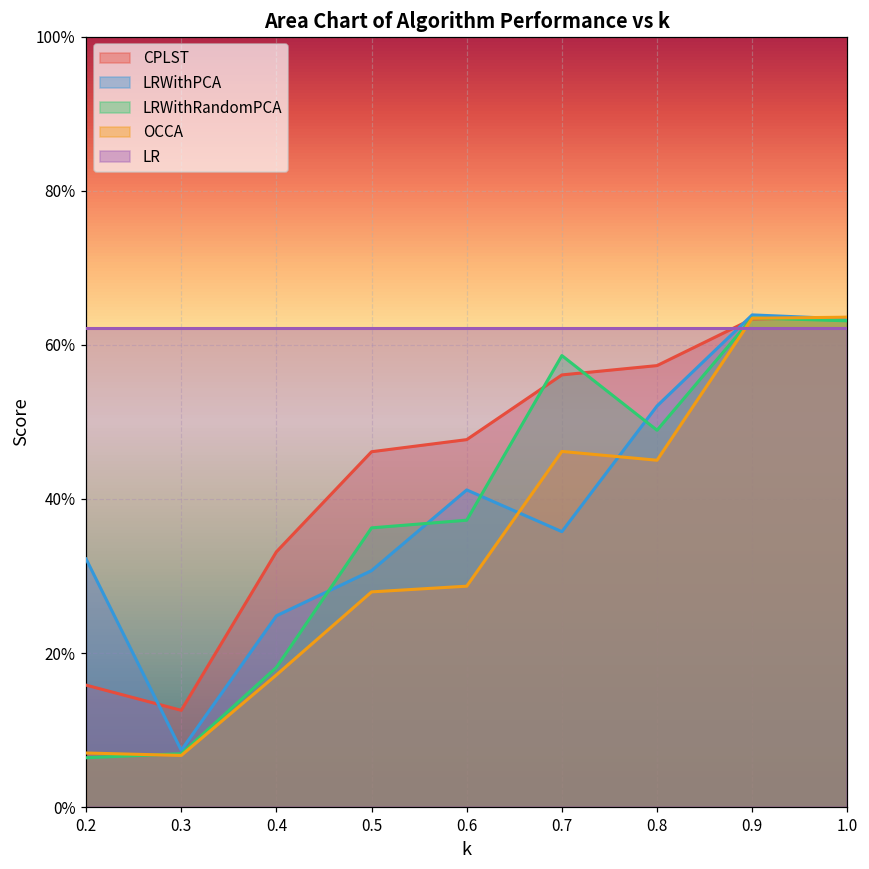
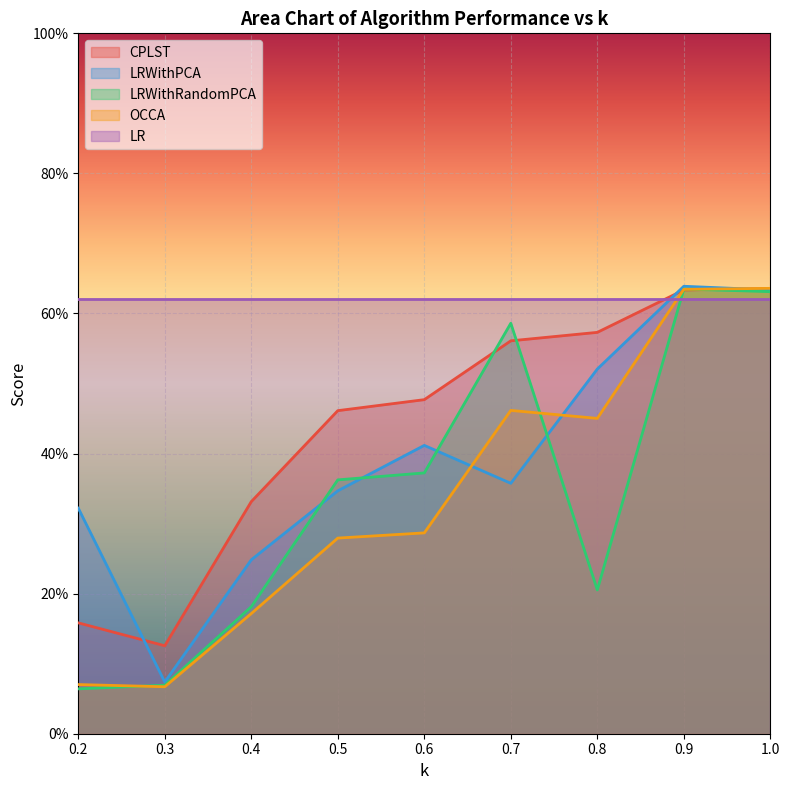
  {
    "LRWithPCA": {
      "0.2": "32%",
      "0.3": "7%",
      "0.4": "25%",
-     "0.5": "31%",
+     "0.5": "35%",
      "0.6": "41%",
      "0.7": "36%",
      "0.8": "52%",
      "0.9": "64%"
    },
    "LRWithRandomPCA": {
      "0.2": "6%",
      "0.4": "18%",
      "0.5": "36%",
      "0.6": "37%",
      "0.7": "59%",
-     "0.8": "49%"
+     "0.8": "21%"
    },
    "LR": {
      "0.2": "62%",
      "0.3": "62%",
      "0.4": "62%",
      "0.5": "62%",
      "0.6": "62%",
      "0.7": "62%",
      "0.8": "62%",
      "0.9": "62%",
      "1.0": "62%"
    }
  }
